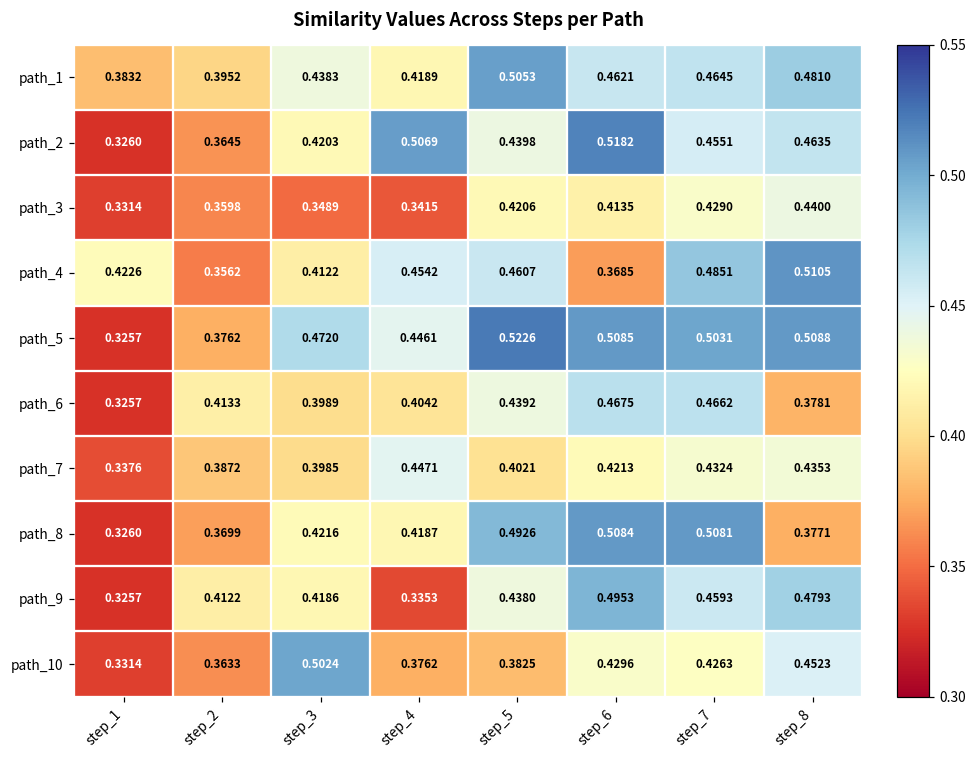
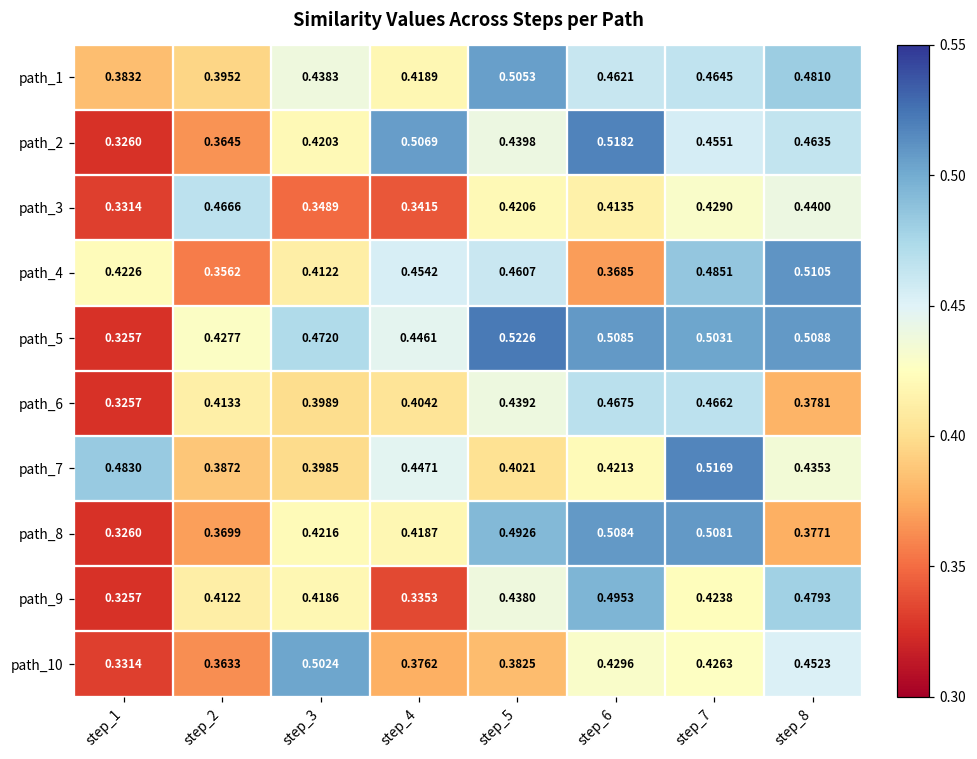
  {
    "path_1": {
      "step_1": 0.3832,
      "step_2": 0.3952,
      "step_3": 0.4383,
      "step_4": 0.4189,
      "step_5": 0.5053,
      "step_6": 0.4621,
      "step_7": 0.4645,
      "step_8": 0.4810
    },
    "path_2": {
      "step_1": 0.3260,
      "step_2": 0.3645,
      "step_3": 0.4203,
      "step_4": 0.5069,
      "step_5": 0.4398,
      "step_6": 0.5182,
      "step_7": 0.4551,
      "step_8": 0.4635
    },
    "path_3": {
      "step_1": 0.3314,
-     "step_2": 0.3598,
+     "step_2": 0.4666,
      "step_3": 0.3489,
      "step_4": 0.3415,
      "step_5": 0.4206,
      "step_6": 0.4135,
      "step_7": 0.4290,
      "step_8": 0.4400
    },
    "path_4": {
      "step_1": 0.4226,
      "step_2": 0.3562,
      "step_3": 0.4122,
      "step_4": 0.4542,
      "step_5": 0.4607,
      "step_6": 0.3685,
      "step_7": 0.4851,
      "step_8": 0.5105
    },
    "path_5": {
      "step_1": 0.3257,
-     "step_2": 0.3762,
+     "step_2": 0.4277,
      "step_3": 0.4720,
      "step_4": 0.4461,
      "step_5": 0.5226,
      "step_6": 0.5085,
      "step_7": 0.5031,
      "step_8": 0.5088
    },
    "path_6": {
      "step_1": 0.3257,
      "step_2": 0.4133,
      "step_3": 0.3989,
      "step_4": 0.4042,
      "step_5": 0.4392,
      "step_6": 0.4675,
      "step_7": 0.4662,
      "step_8": 0.3781
    },
    "path_7": {
-     "step_1": 0.3376,
+     "step_1": 0.4830,
      "step_2": 0.3872,
      "step_3": 0.3985,
      "step_4": 0.4471,
      "step_5": 0.4021,
      "step_6": 0.4213,
-     "step_7": 0.4324,
+     "step_7": 0.5169,
      "step_8": 0.4353
    },
    "path_8": {
      "step_1": 0.3260,
      "step_2": 0.3699,
      "step_3": 0.4216,
      "step_4": 0.4187,
      "step_5": 0.4926,
      "step_6": 0.5084,
      "step_7": 0.5081,
      "step_8": 0.3771
    },
    "path_9": {
      "step_1": 0.3257,
      "step_2": 0.4122,
      "step_3": 0.4186,
      "step_4": 0.3353,
      "step_5": 0.4380,
      "step_6": 0.4953,
-     "step_7": 0.4593,
+     "step_7": 0.4238,
      "step_8": 0.4793
    },
    "path_10": {
      "step_1": 0.3314,
      "step_2": 0.3633,
      "step_3": 0.5024,
      "step_4": 0.3762,
      "step_5": 0.3825,
      "step_6": 0.4296,
      "step_7": 0.4263,
      "step_8": 0.4523
    }
  }
